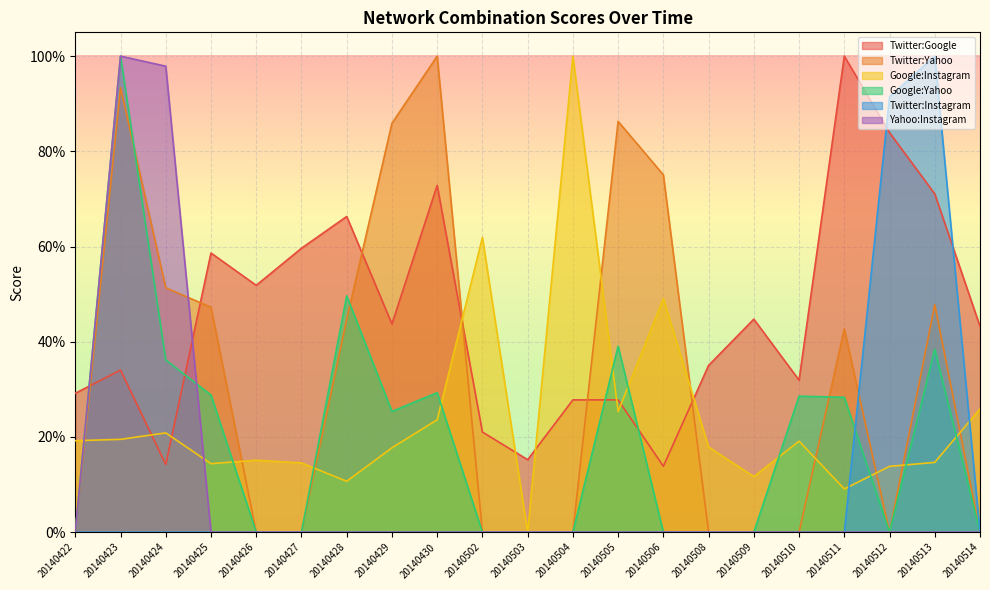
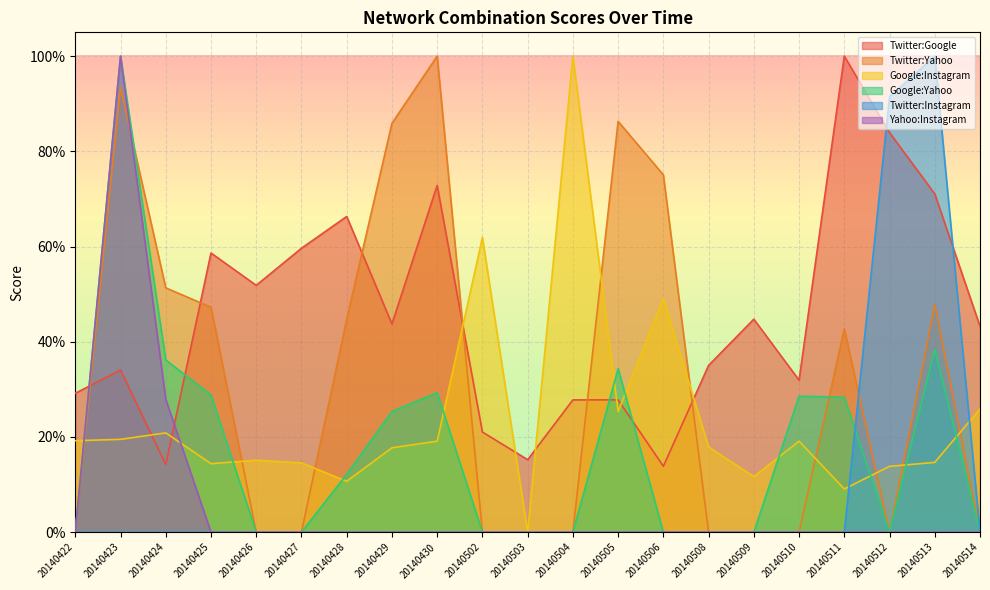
  {
    "Google:Instagram": {
      "20140422": "19%",
      "20140423": "20%",
      "20140424": "21%",
      "20140425": "14%",
      "20140426": "15%",
      "20140427": "15%",
      "20140428": "11%",
      "20140429": "18%",
-     "20140430": "24%",
+     "20140430": "19%",
      "20140502": "62%",
      "20140504": "100%",
      "20140505": "25%",
      "20140506": "49%",
      "20140508": "18%",
      "20140509": "12%",
      "20140510": "19%",
      "20140511": "9%",
      "20140512": "14%",
      "20140513": "15%",
      "20140514": "26%"
    },
    "Google:Yahoo": {
      "20140424": "36%",
      "20140425": "29%",
-     "20140428": "50%",
+     "20140428": "12%",
      "20140429": "25%",
      "20140430": "29%",
-     "20140505": "39%",
+     "20140505": "34%",
      "20140510": "29%",
      "20140511": "28%",
      "20140513": "38%"
    },
    "Twitter:Instagram": {
      "20140423": "0%",
      "20140424": "0%"
    },
    "Yahoo:Instagram": {
-     "20140424": "98%",
+     "20140424": "28%",
      "20140513": "0%"
    }
  }
